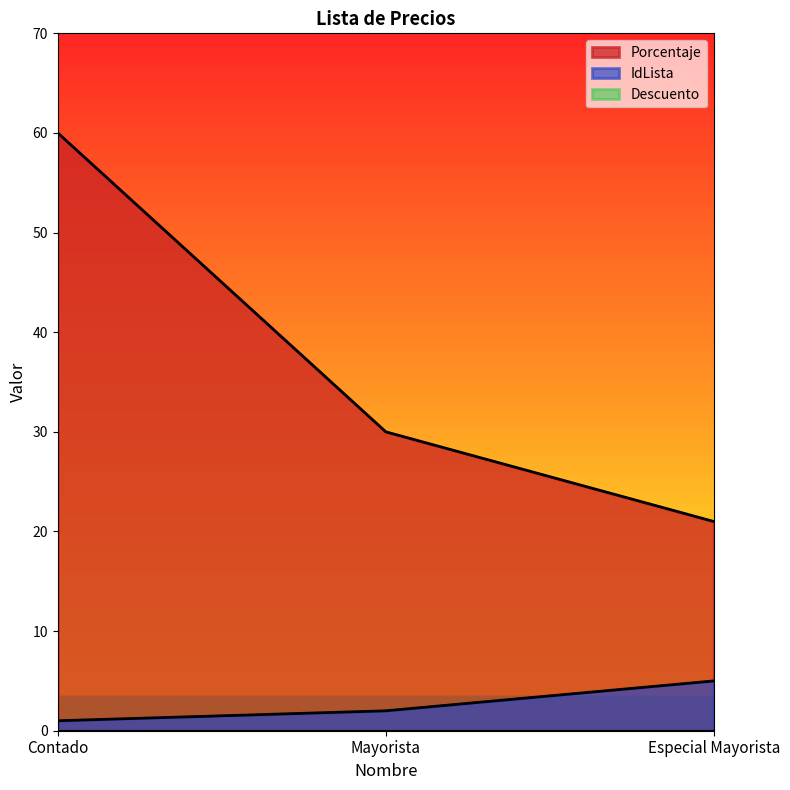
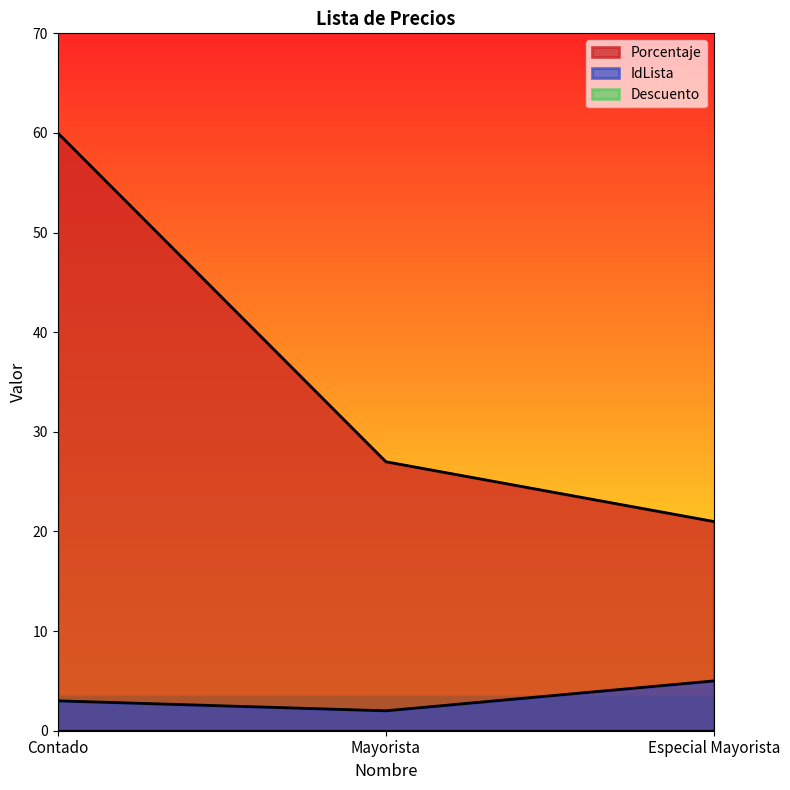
  {
    "Porcentaje": {
      "Contado": 60,
-     "Mayorista": 30,
+     "Mayorista": 27,
      "Especial Mayorista": 21
    },
    "IdLista": {
-     "Contado": 1,
+     "Contado": 3,
      "Mayorista": 2,
      "Especial Mayorista": 5
    },
    "Descuento": {
      "Contado": 0,
      "Mayorista": 0,
      "Especial Mayorista": 0
    }
  }
